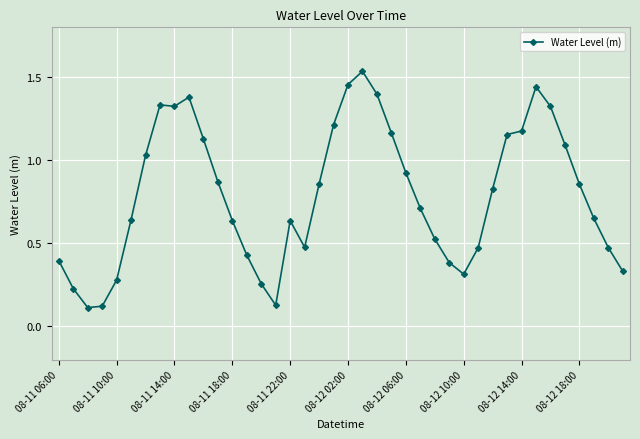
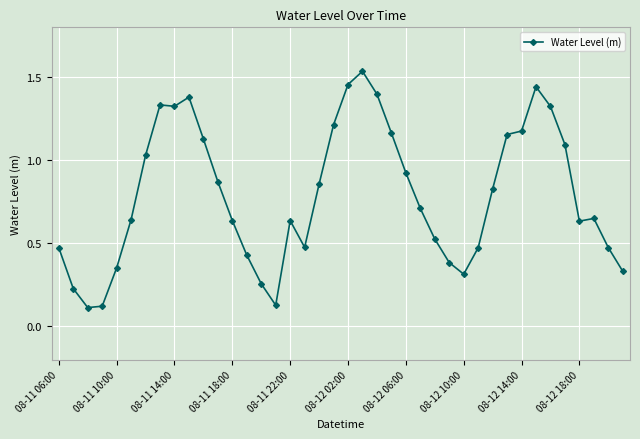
  {
-   "08-11 06:00": 0.40,
-   "08-11 10:00": 0.28,
+   "08-11 06:00": 0.47,
+   "08-11 10:00": 0.35,
    "08-11 14:00": 1.32,
    "08-11 18:00": 0.64,
    "08-11 22:00": 0.64,
    "08-12 02:00": 1.46,
    "08-12 06:00": 0.92,
    "08-12 10:00": 0.31,
    "08-12 14:00": 1.18,
-   "08-12 18:00": 0.86
+   "08-12 18:00": 0.63
  }
